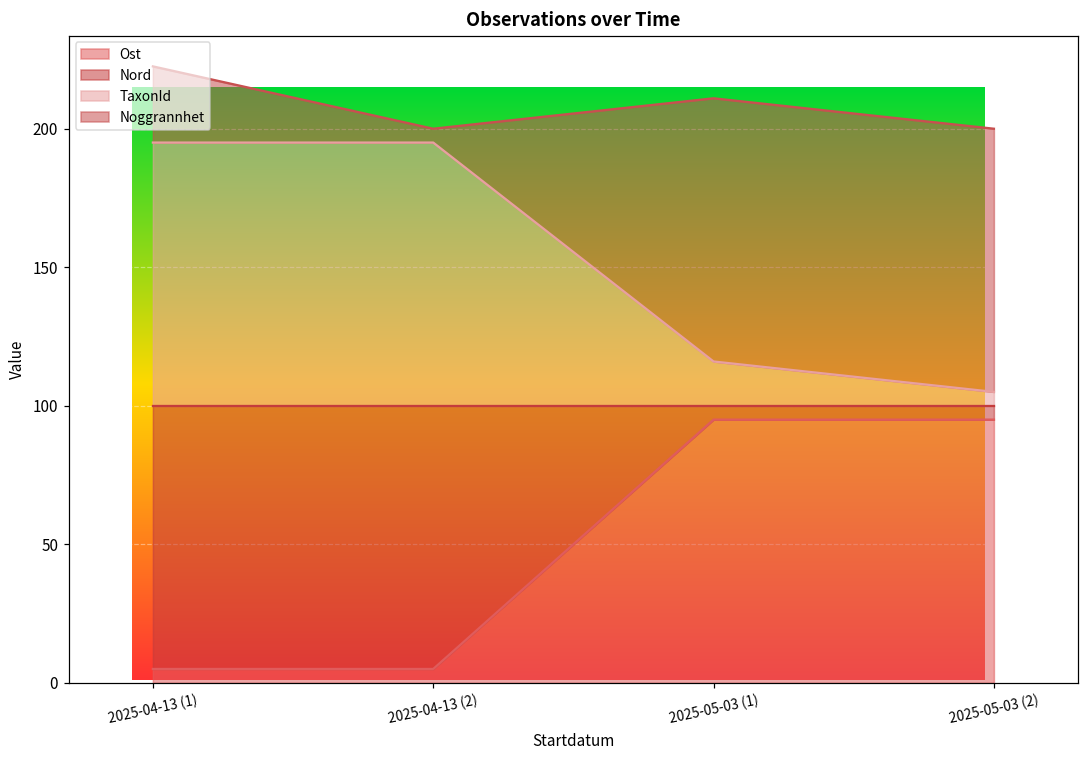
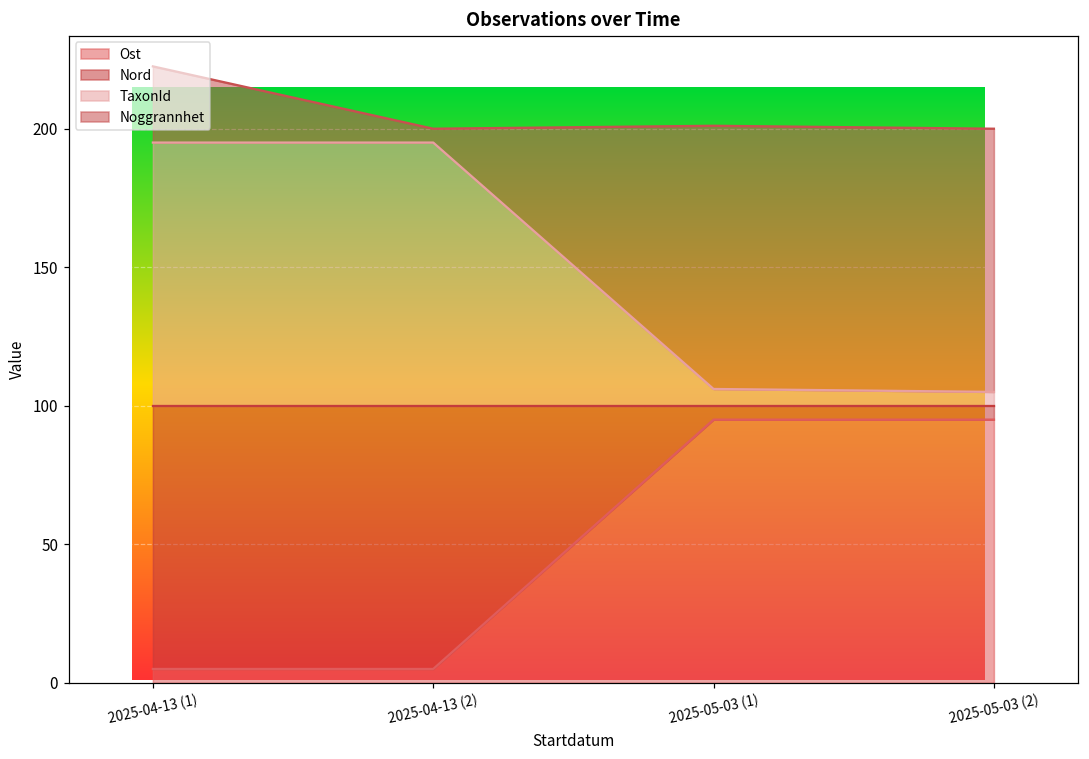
  {
    "TaxonId": {
      "2025-04-13 (1)": 195,
      "2025-04-13 (2)": 195,
-     "2025-05-03 (1)": 116,
+     "2025-05-03 (1)": 106,
      "2025-05-03 (2)": 105
    }
  }
